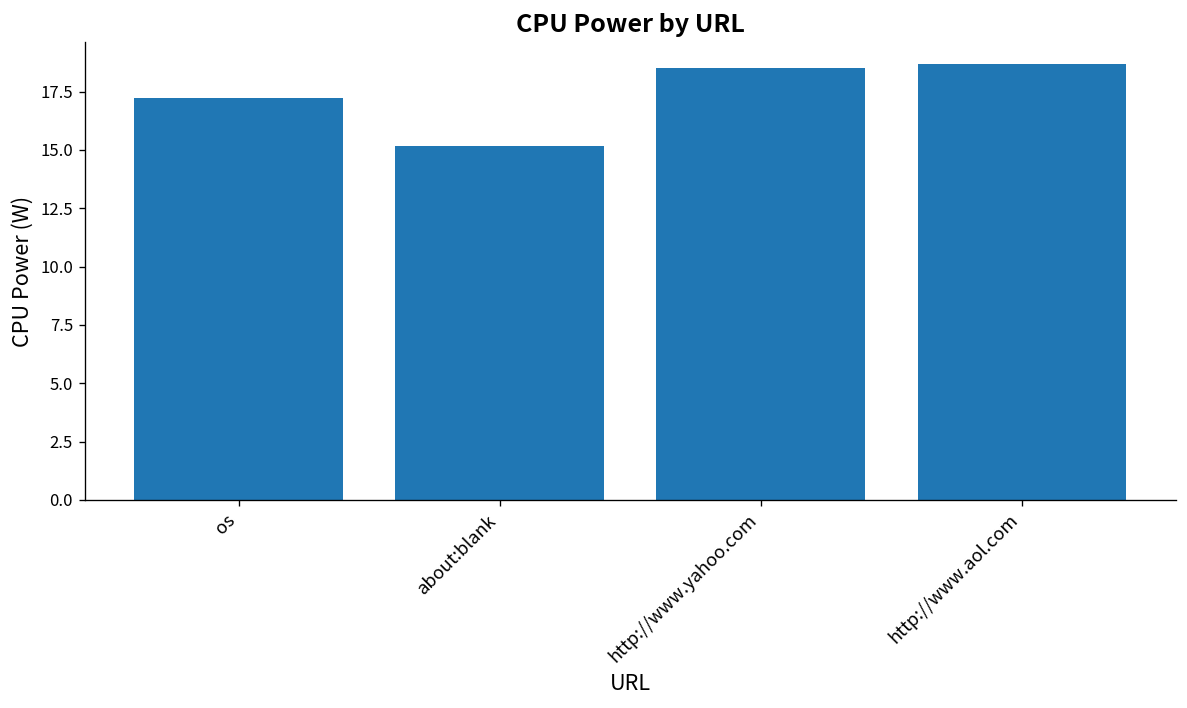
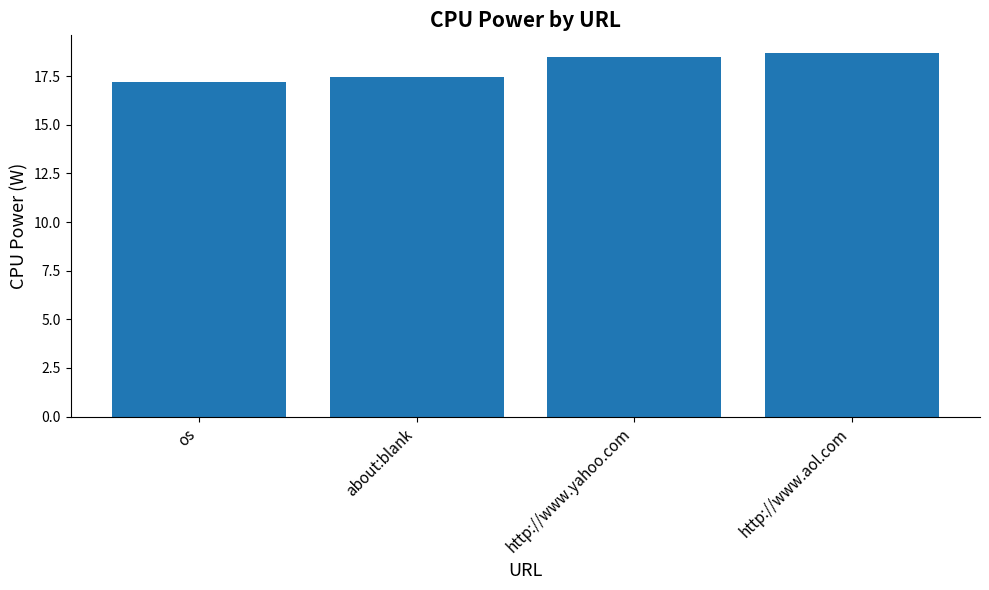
  {
    "os": 17.2,
-   "about:blank": 15.2,
+   "about:blank": 17.5,
    "http://www.yahoo.com": 18.5,
    "http://www.aol.com": 18.7
  }
